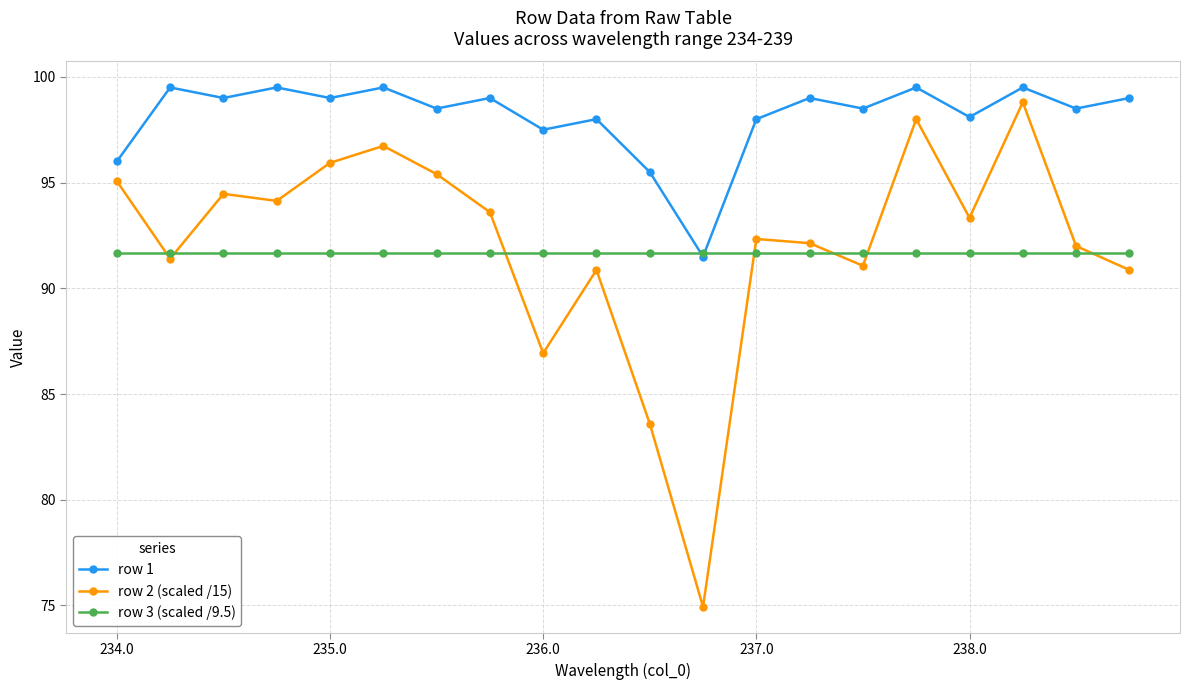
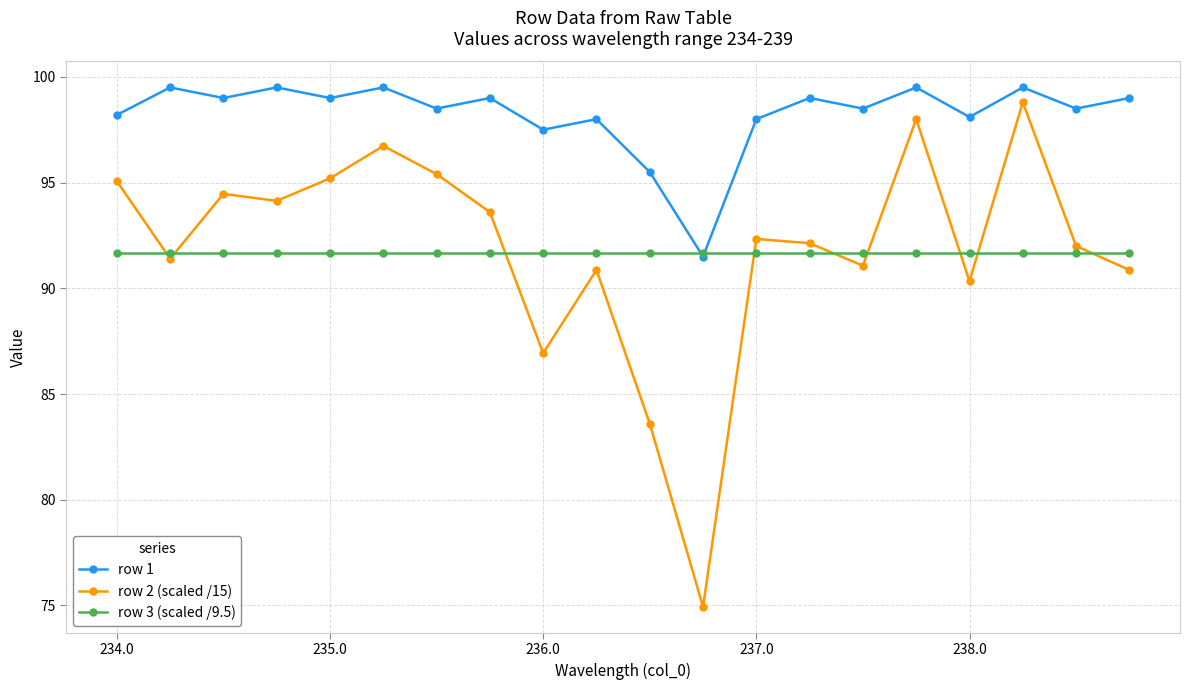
  {
    "row 1": {
-     "234.0": 96.0,
+     "234.0": 98.2,
      "235.0": 99.0,
      "236.0": 97.5,
      "237.0": 98.0,
      "238.0": 98.1
    },
    "row 2 (scaled /15)": {
      "234.0": 95.1,
-     "235.0": 95.9,
+     "235.0": 95.2,
      "236.0": 86.9,
      "237.0": 92.3,
-     "238.0": 93.3
+     "238.0": 90.3
    },
    "row 3 (scaled /9.5)": {
      "234.0": 91.7,
      "235.0": 91.7,
      "236.0": 91.7,
      "237.0": 91.7,
      "238.0": 91.7
    }
  }
